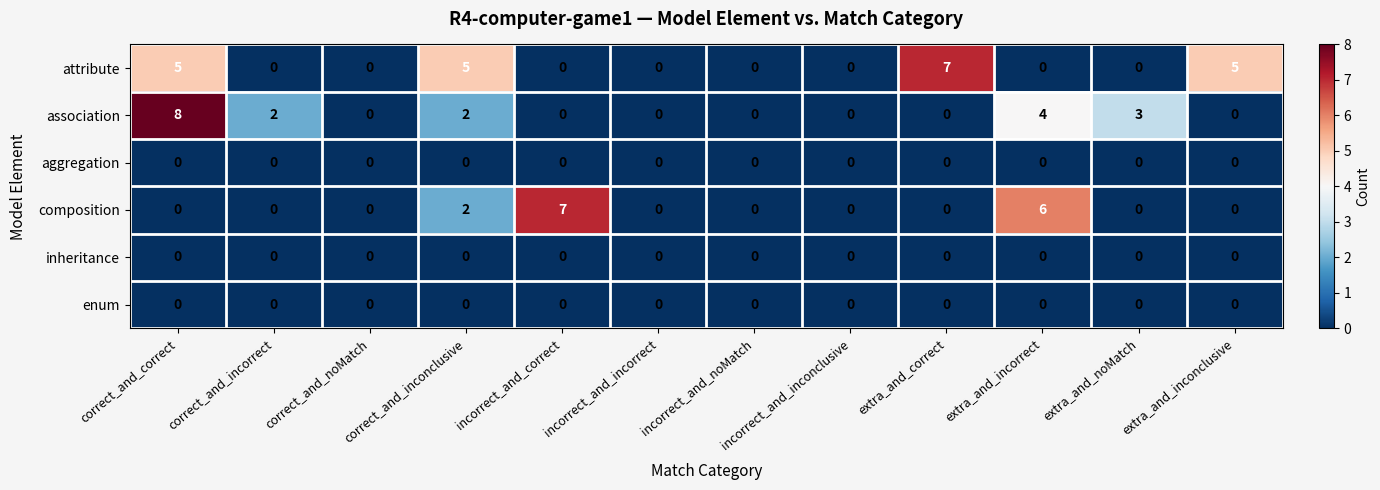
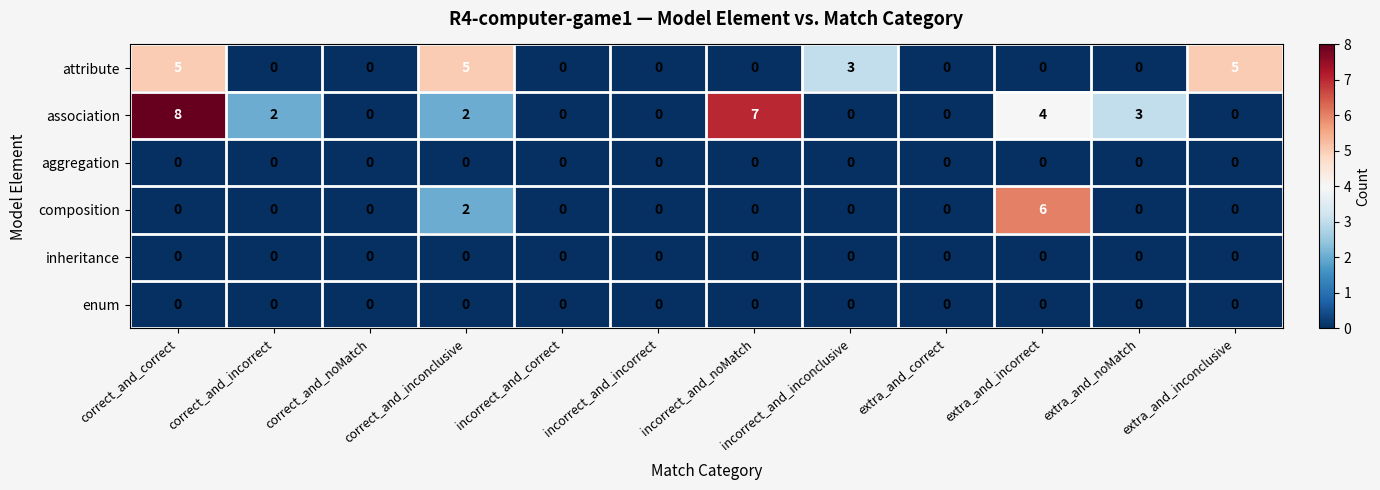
  {
    "attribute": {
      "correct_and_correct": 5,
      "correct_and_incorrect": 0,
      "correct_and_noMatch": 0,
      "correct_and_inconclusive": 5,
      "incorrect_and_correct": 0,
      "incorrect_and_incorrect": 0,
      "incorrect_and_noMatch": 0,
-     "incorrect_and_inconclusive": 0,
-     "extra_and_correct": 7,
+     "incorrect_and_inconclusive": 3,
+     "extra_and_correct": 0,
      "extra_and_incorrect": 0,
      "extra_and_noMatch": 0,
      "extra_and_inconclusive": 5
    },
    "association": {
      "correct_and_correct": 8,
      "correct_and_incorrect": 2,
      "correct_and_noMatch": 0,
      "correct_and_inconclusive": 2,
      "incorrect_and_correct": 0,
      "incorrect_and_incorrect": 0,
-     "incorrect_and_noMatch": 0,
+     "incorrect_and_noMatch": 7,
      "incorrect_and_inconclusive": 0,
      "extra_and_correct": 0,
      "extra_and_incorrect": 4,
      "extra_and_noMatch": 3,
      "extra_and_inconclusive": 0
    },
    "aggregation": {
      "correct_and_correct": 0,
      "correct_and_incorrect": 0,
      "correct_and_noMatch": 0,
      "correct_and_inconclusive": 0,
      "incorrect_and_correct": 0,
      "incorrect_and_incorrect": 0,
      "incorrect_and_noMatch": 0,
      "incorrect_and_inconclusive": 0,
      "extra_and_correct": 0,
      "extra_and_incorrect": 0,
      "extra_and_noMatch": 0,
      "extra_and_inconclusive": 0
    },
    "composition": {
      "correct_and_correct": 0,
      "correct_and_incorrect": 0,
      "correct_and_noMatch": 0,
      "correct_and_inconclusive": 2,
-     "incorrect_and_correct": 7,
+     "incorrect_and_correct": 0,
      "incorrect_and_incorrect": 0,
      "incorrect_and_noMatch": 0,
      "incorrect_and_inconclusive": 0,
      "extra_and_correct": 0,
      "extra_and_incorrect": 6,
      "extra_and_noMatch": 0,
      "extra_and_inconclusive": 0
    },
    "inheritance": {
      "correct_and_correct": 0,
      "correct_and_incorrect": 0,
      "correct_and_noMatch": 0,
      "correct_and_inconclusive": 0,
      "incorrect_and_correct": 0,
      "incorrect_and_incorrect": 0,
      "incorrect_and_noMatch": 0,
      "incorrect_and_inconclusive": 0,
      "extra_and_correct": 0,
      "extra_and_incorrect": 0,
      "extra_and_noMatch": 0,
      "extra_and_inconclusive": 0
    },
    "enum": {
      "correct_and_correct": 0,
      "correct_and_incorrect": 0,
      "correct_and_noMatch": 0,
      "correct_and_inconclusive": 0,
      "incorrect_and_correct": 0,
      "incorrect_and_incorrect": 0,
      "incorrect_and_noMatch": 0,
      "incorrect_and_inconclusive": 0,
      "extra_and_correct": 0,
      "extra_and_incorrect": 0,
      "extra_and_noMatch": 0,
      "extra_and_inconclusive": 0
    }
  }
